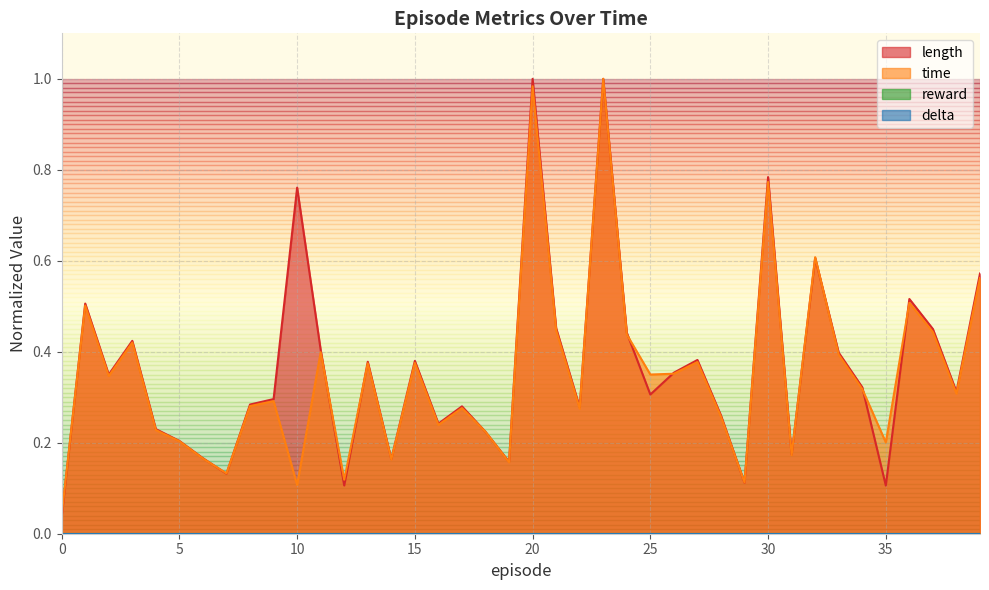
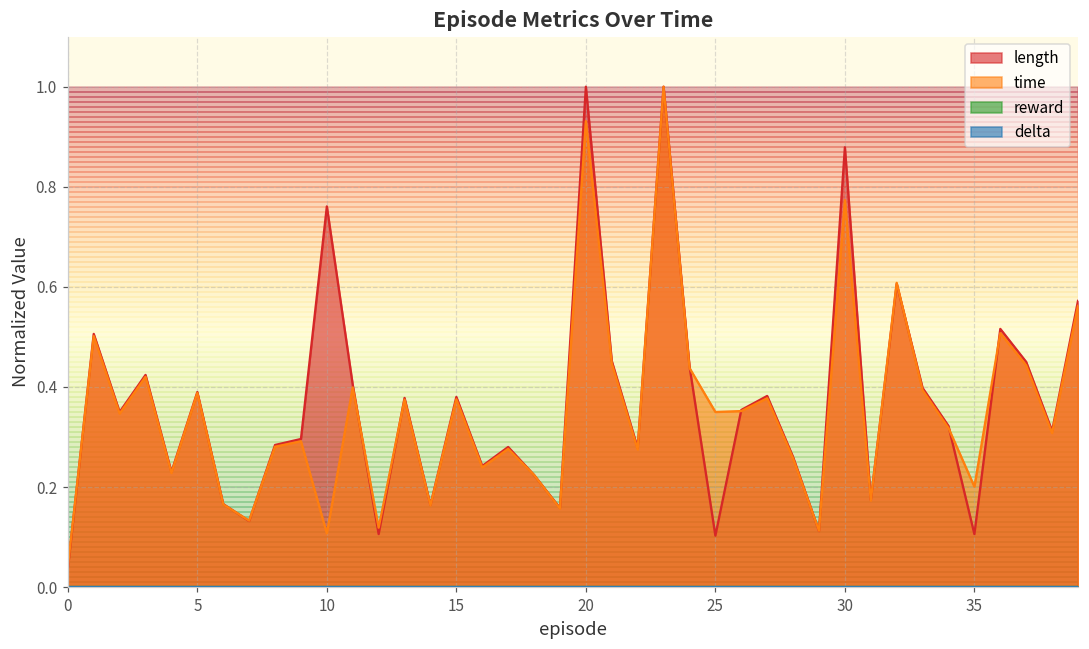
  {
    "length": {
-     "5": 0.20,
+     "5": 0.39,
      "10": 0.76,
      "20": 1.00,
-     "25": 0.31,
-     "30": 0.78,
+     "25": 0.10,
+     "30": 0.88,
      "35": 0.11
    },
    "time": {
-     "5": 0.20,
+     "5": 0.39,
      "10": 0.11,
-     "20": 0.98,
+     "20": 0.93,
      "25": 0.35,
      "30": 0.77,
      "35": 0.20
    },
    "delta": {
      "0": 0.00,
      "5": 0.00,
      "10": 0.00,
      "15": 0.00,
      "20": 0.00,
      "25": 0.00,
      "30": 0.00,
      "35": 0.00
    }
  }
